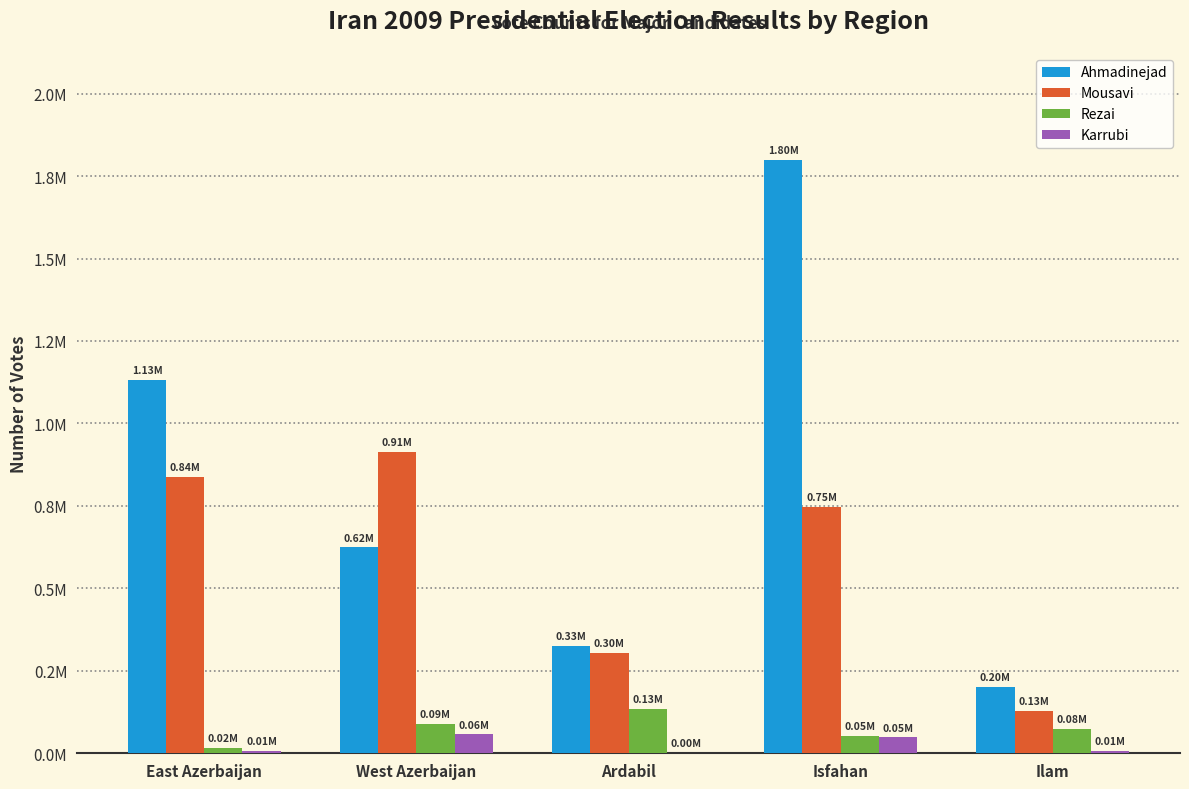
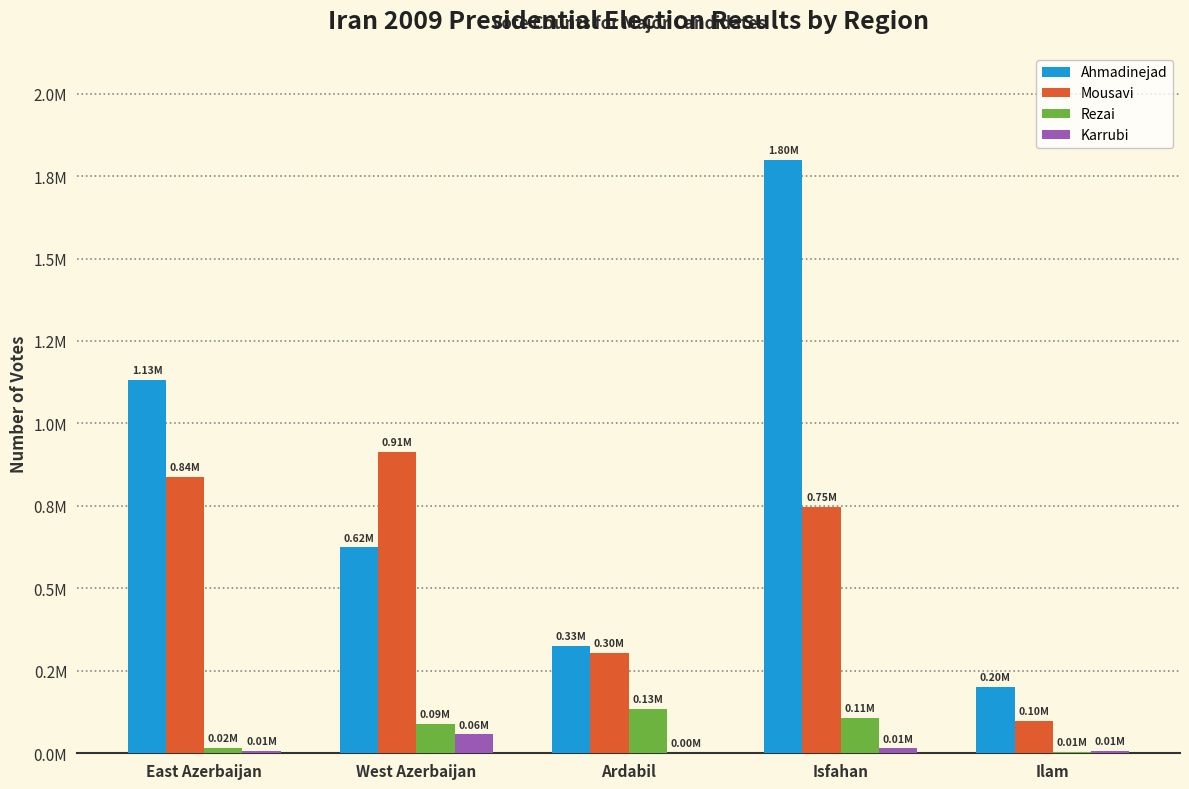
  {
    "Ahmadinejad": {
      "East Azerbaijan": "1.13M",
      "West Azerbaijan": "0.62M",
      "Ardabil": "0.33M",
      "Isfahan": "1.80M",
      "Ilam": "0.20M"
    },
    "Mousavi": {
      "East Azerbaijan": "0.84M",
      "West Azerbaijan": "0.91M",
      "Ardabil": "0.30M",
      "Isfahan": "0.75M",
-     "Ilam": "0.13M"
+     "Ilam": "0.10M"
    },
    "Rezai": {
      "East Azerbaijan": "0.02M",
      "West Azerbaijan": "0.09M",
      "Ardabil": "0.13M",
-     "Isfahan": "0.05M",
-     "Ilam": "0.08M"
+     "Isfahan": "0.11M",
+     "Ilam": "0.01M"
    },
    "Karrubi": {
      "East Azerbaijan": "0.01M",
      "West Azerbaijan": "0.06M",
-     "Isfahan": "0.05M",
+     "Isfahan": "0.01M",
      "Ilam": "0.01M"
    }
  }
